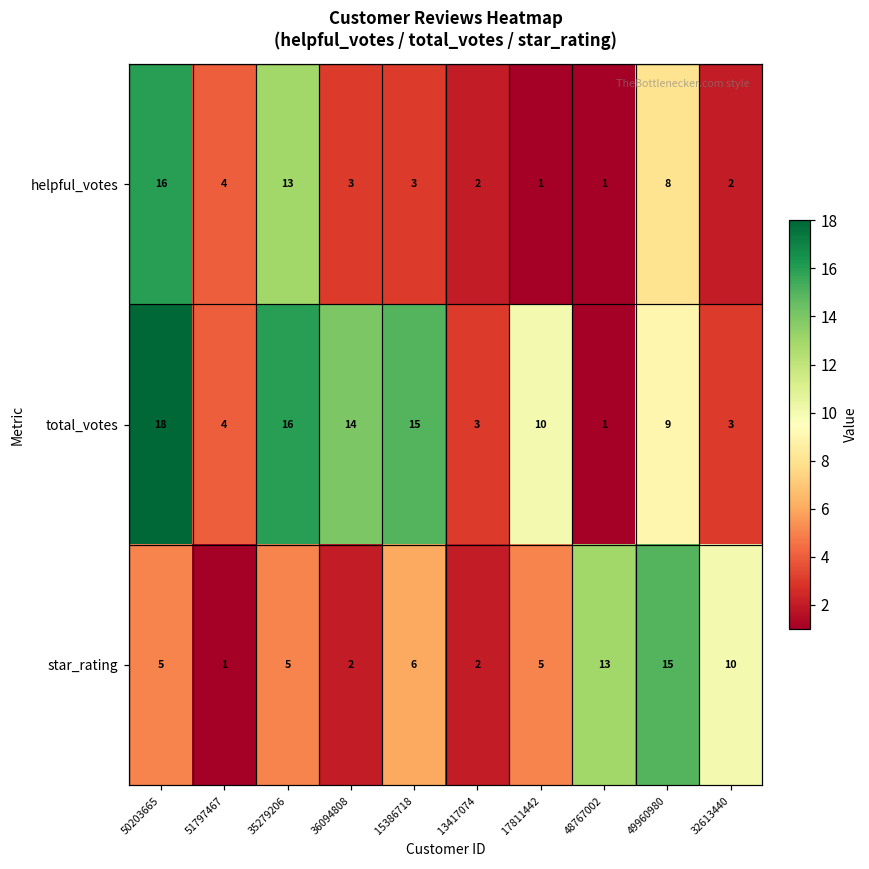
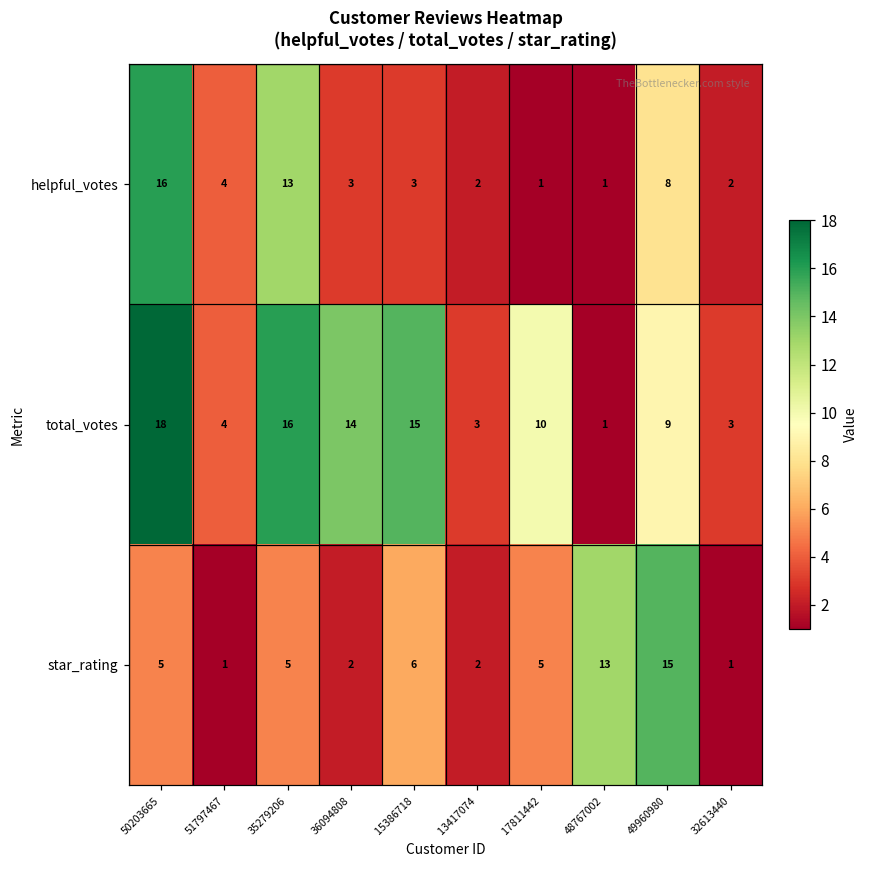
  {
    "helpful_votes": {
      "50203665": 16,
      "51797467": 4,
      "35279206": 13,
      "36094808": 3,
      "15386718": 3,
      "13417074": 2,
      "17811442": 1,
      "48767002": 1,
      "32613440": 2
    },
    "total_votes": {
      "50203665": 18,
      "51797467": 4,
      "35279206": 16,
      "36094808": 14,
      "15386718": 15,
      "13417074": 3,
      "17811442": 10,
      "48767002": 1,
      "49960980": 9,
      "32613440": 3
    },
    "star_rating": {
      "50203665": 5,
      "51797467": 1,
      "35279206": 5,
      "36094808": 2,
      "15386718": 6,
      "13417074": 2,
      "17811442": 5,
      "48767002": 13,
      "49960980": 15,
-     "32613440": 10
+     "32613440": 1
    }
  }
